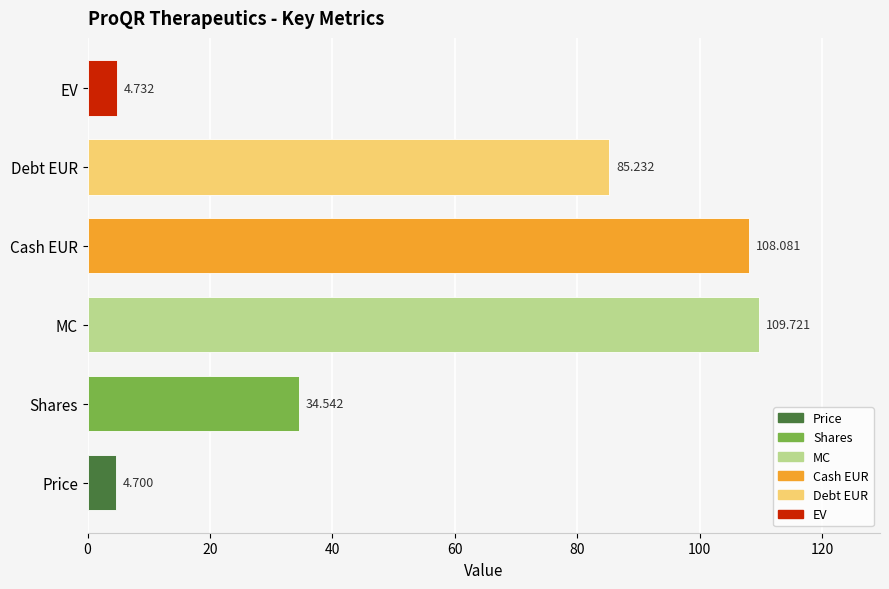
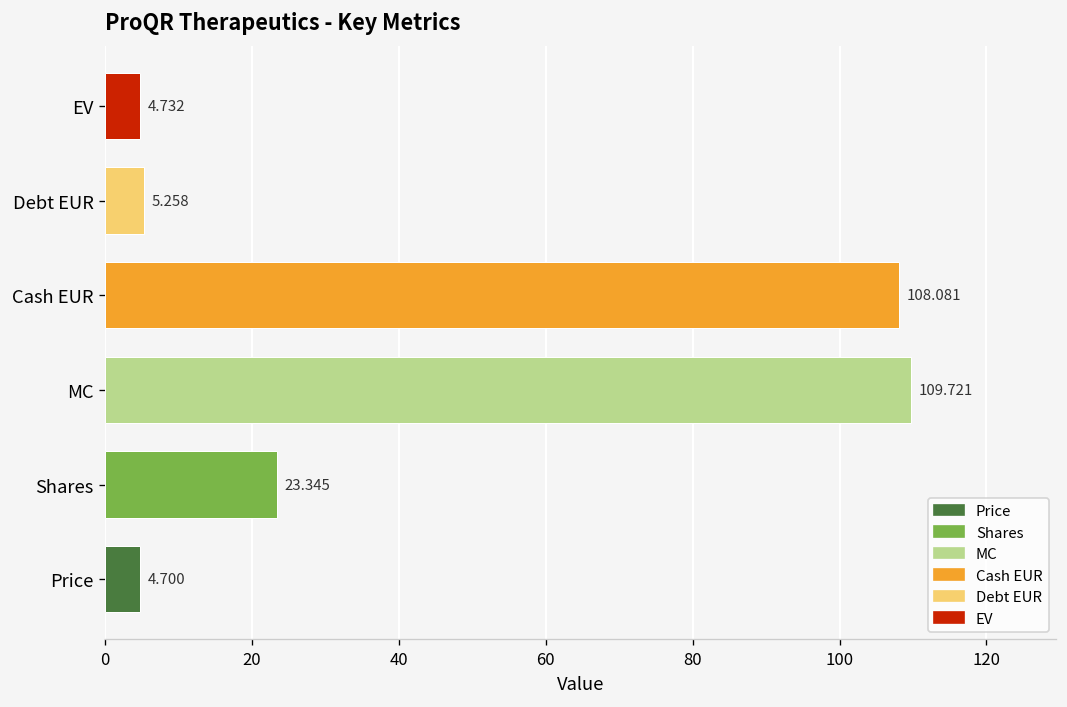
  {
    "EV": 4.732,
-   "Debt EUR": 85.232,
+   "Debt EUR": 5.258,
    "Cash EUR": 108.081,
    "MC": 109.721,
-   "Shares": 34.542,
+   "Shares": 23.345,
    "Price": 4.700
  }
